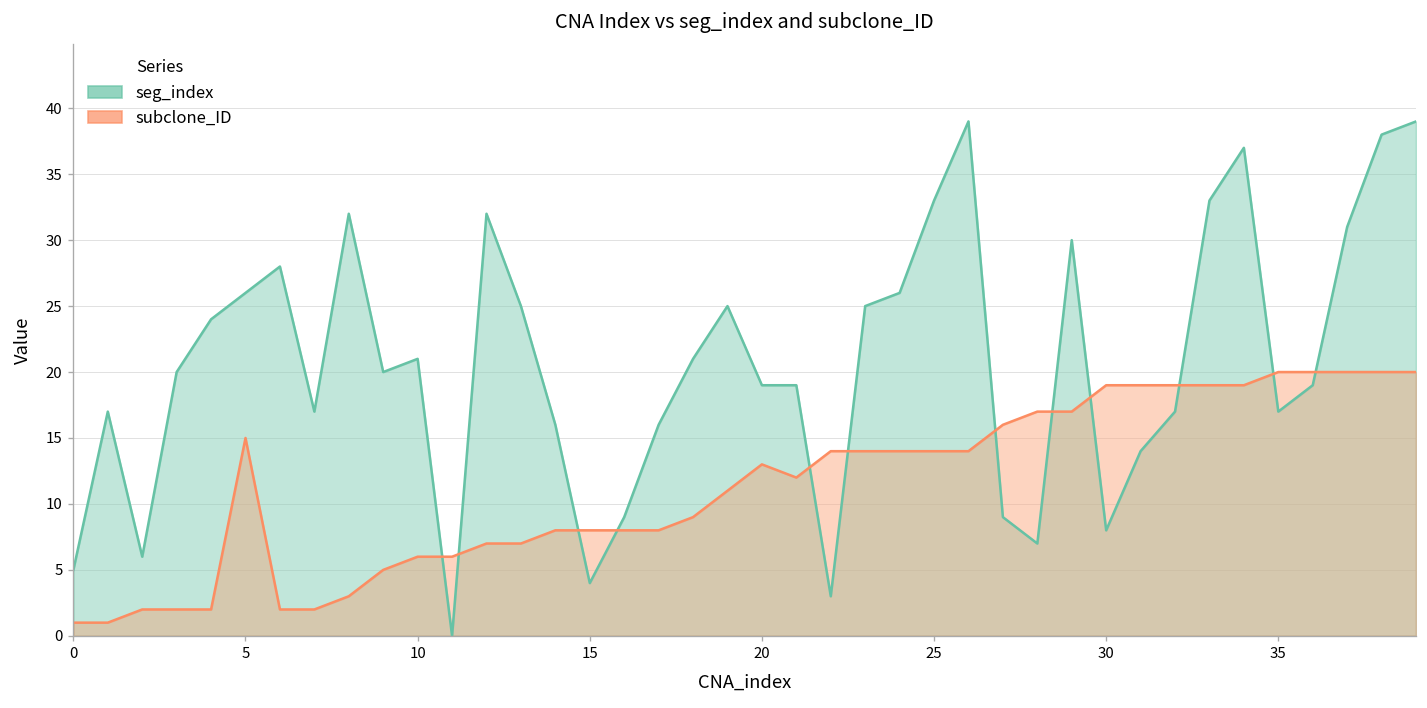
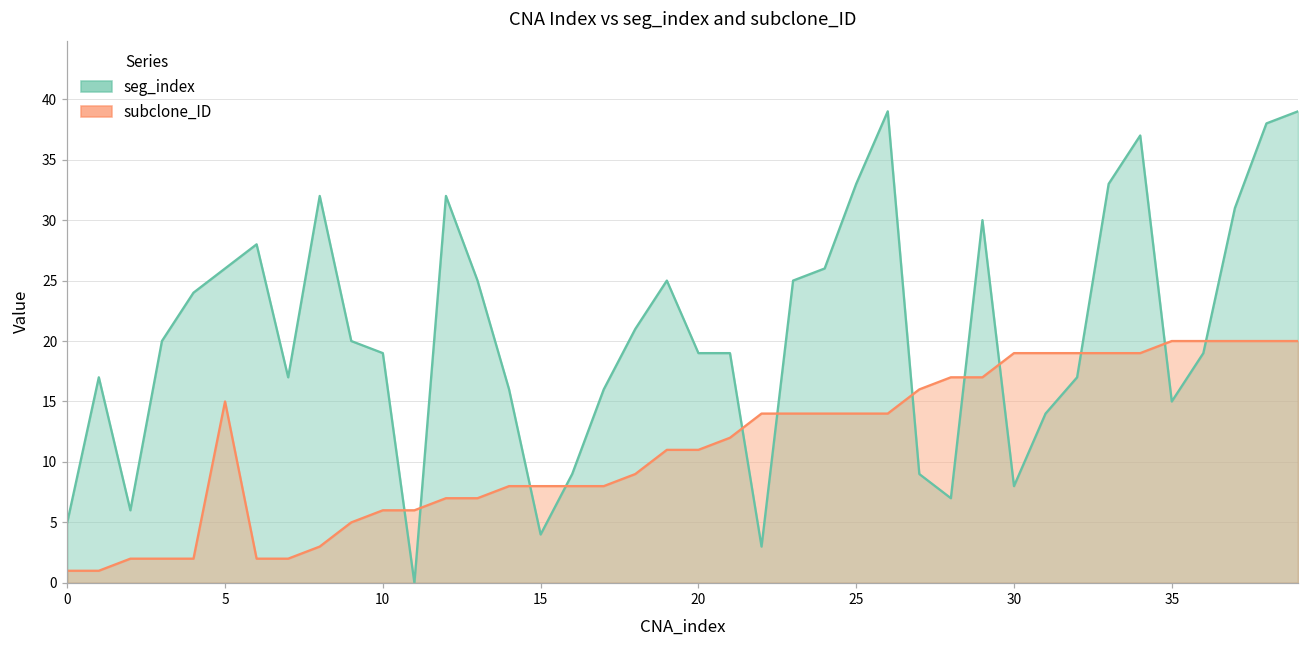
  {
    "seg_index": {
      "0": 5,
      "5": 26,
-     "10": 21,
+     "10": 19,
      "15": 4,
      "20": 19,
      "25": 33,
      "30": 8,
-     "35": 17
+     "35": 15
    },
    "subclone_ID": {
      "0": 1,
      "5": 15,
      "10": 6,
      "15": 8,
-     "20": 13,
+     "20": 11,
      "25": 14,
      "30": 19,
      "35": 20
    }
  }
